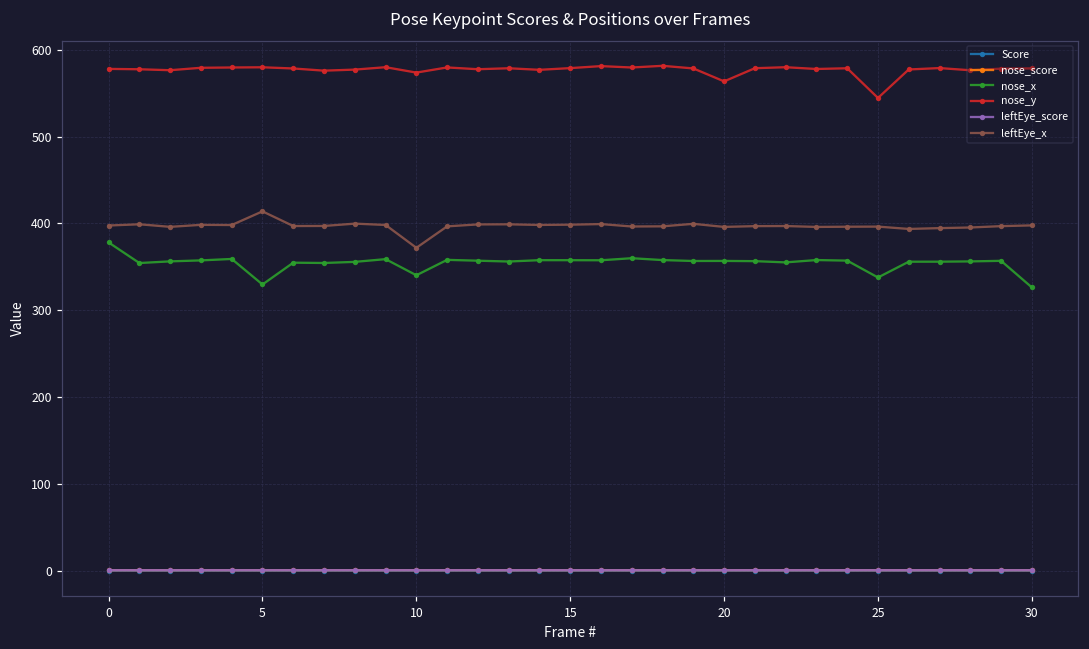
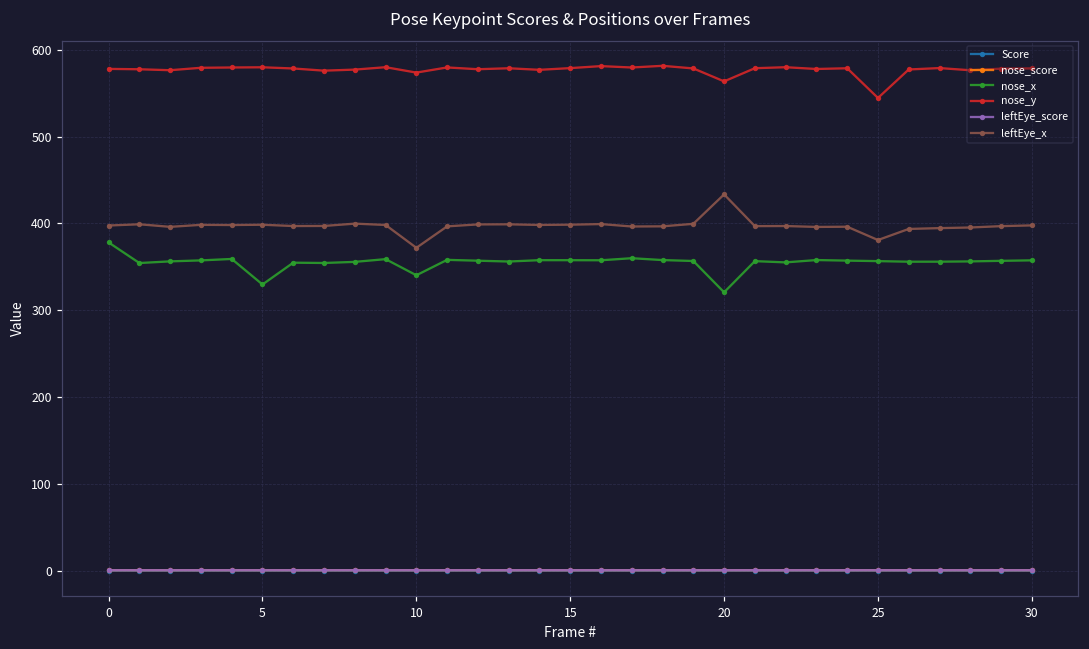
  {
    "nose_x": {
      "0": 380,
      "5": 330,
      "10": 340,
      "15": 360,
-     "20": 360,
-     "25": 340,
-     "30": 330
+     "20": 320,
+     "25": 360,
+     "30": 360
    },
    "nose_y": {
      "0": 580,
      "5": 580,
      "10": 570,
      "15": 580,
      "20": 560,
      "25": 540
    },
    "leftEye_x": {
      "0": 400,
-     "5": 410,
+     "5": 400,
      "10": 370,
      "15": 400,
-     "20": 400,
-     "25": 400,
+     "20": 430,
+     "25": 380,
      "30": 400
    }
  }
